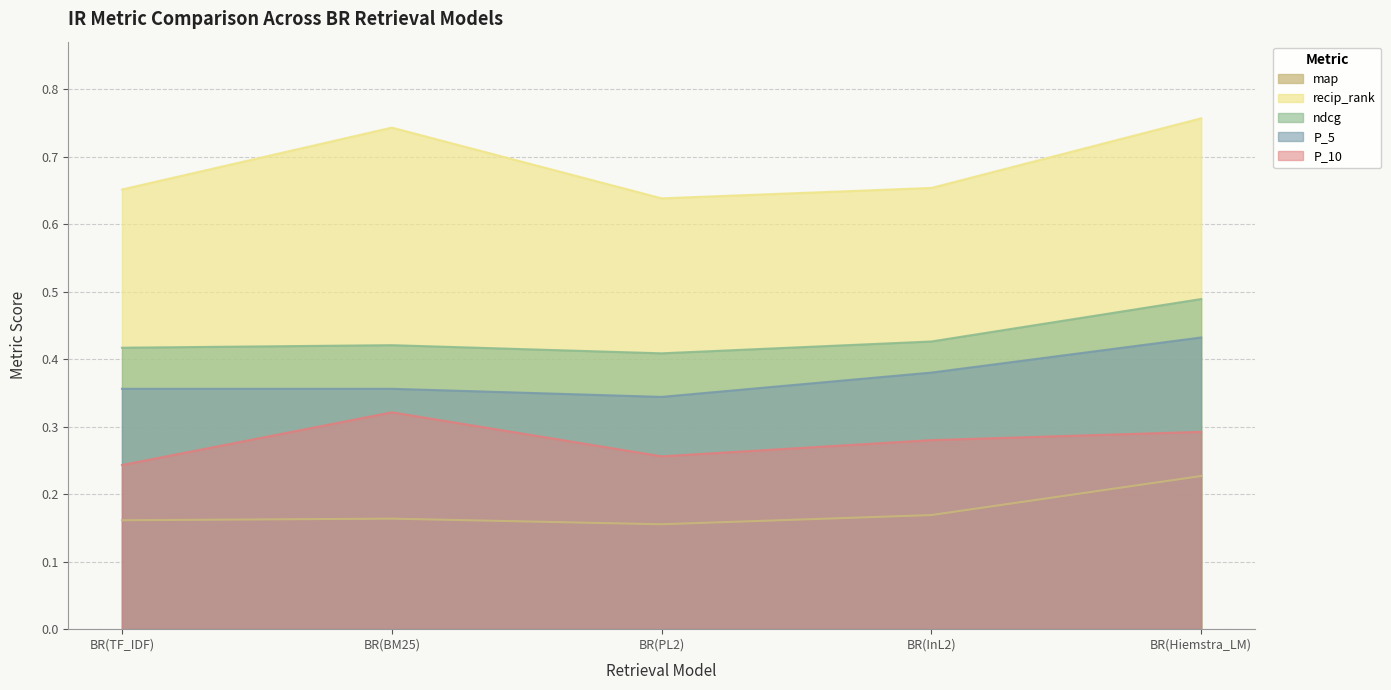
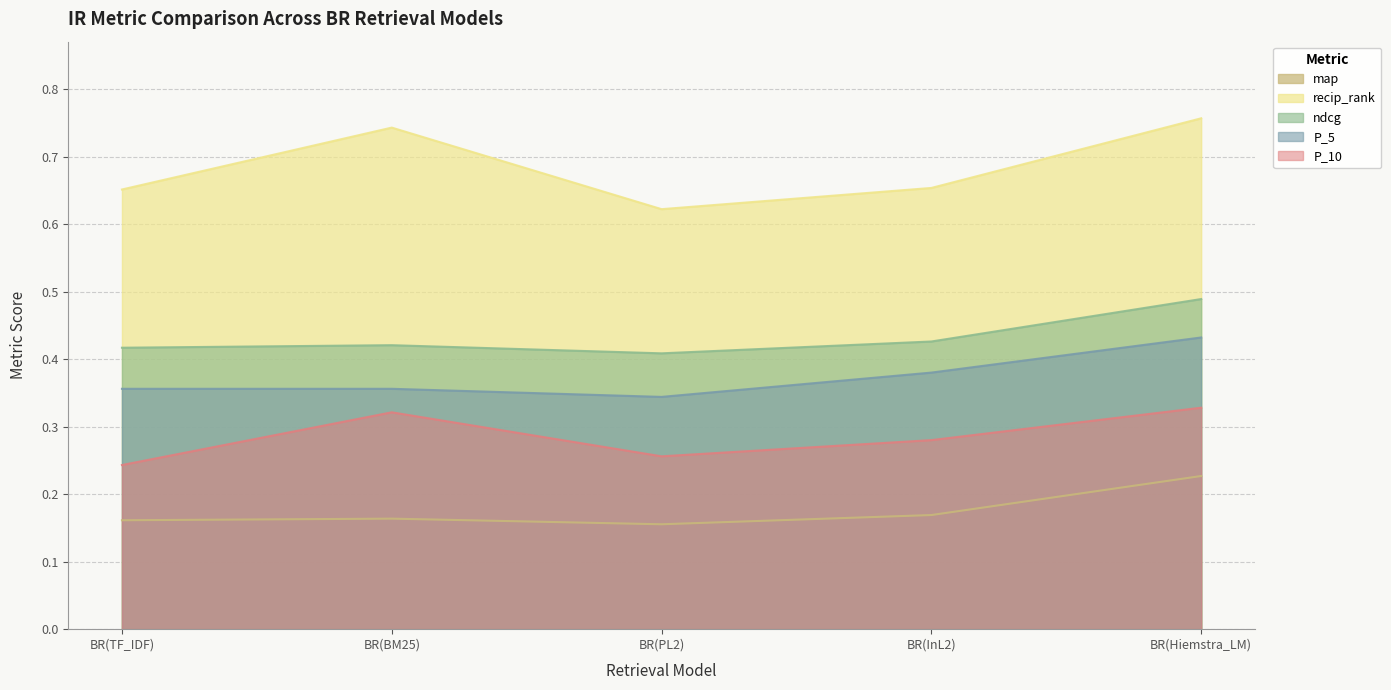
  {
    "map": {
      "BR(TF_IDF)": 0.16,
      "BR(BM25)": 0.16,
      "BR(PL2)": 0.16,
      "BR(InL2)": 0.17,
      "BR(Hiemstra_LM)": 0.23
    },
    "recip_rank": {
      "BR(TF_IDF)": 0.65,
      "BR(BM25)": 0.74,
-     "BR(PL2)": 0.64,
+     "BR(PL2)": 0.62,
      "BR(InL2)": 0.65,
      "BR(Hiemstra_LM)": 0.76
    },
    "P_10": {
      "BR(TF_IDF)": 0.24,
      "BR(BM25)": 0.32,
      "BR(PL2)": 0.26,
      "BR(InL2)": 0.28,
-     "BR(Hiemstra_LM)": 0.29
+     "BR(Hiemstra_LM)": 0.33
    }
  }
